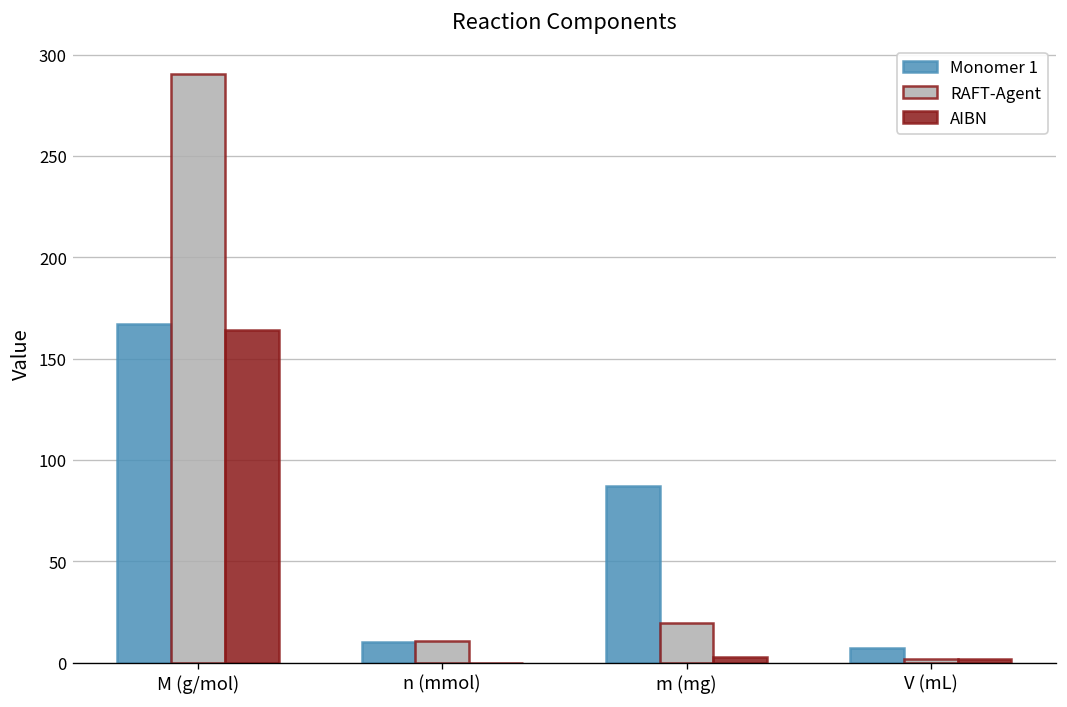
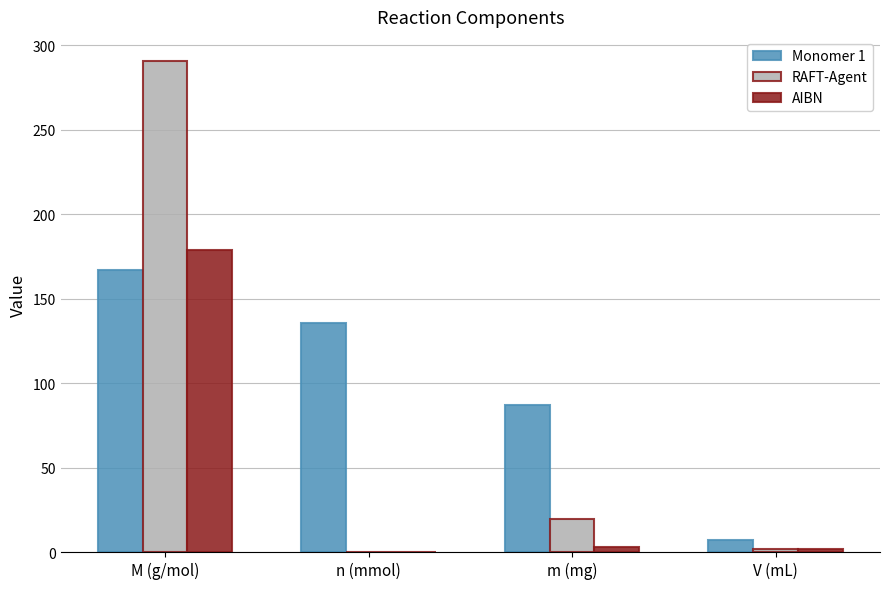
  {
    "Monomer 1": {
      "M (g/mol)": 167,
-     "n (mmol)": 10,
+     "n (mmol)": 136,
      "m (mg)": 87,
      "V (mL)": 7
    },
    "RAFT-Agent": {
      "M (g/mol)": 290,
-     "n (mmol)": 11,
+     "n (mmol)": 0,
      "m (mg)": 19,
      "V (mL)": 2
    },
    "AIBN": {
-     "M (g/mol)": 164,
+     "M (g/mol)": 179,
      "m (mg)": 3,
      "V (mL)": 2
    }
  }
